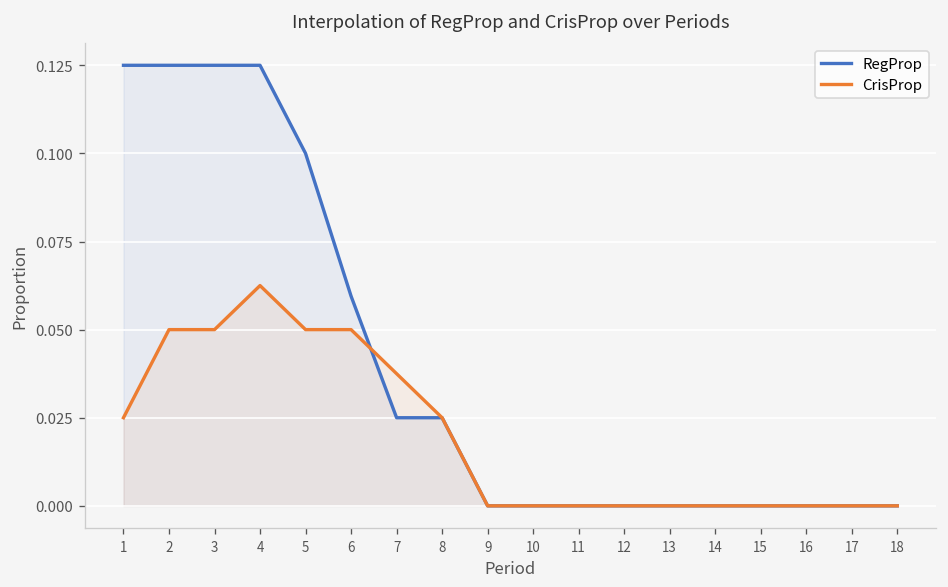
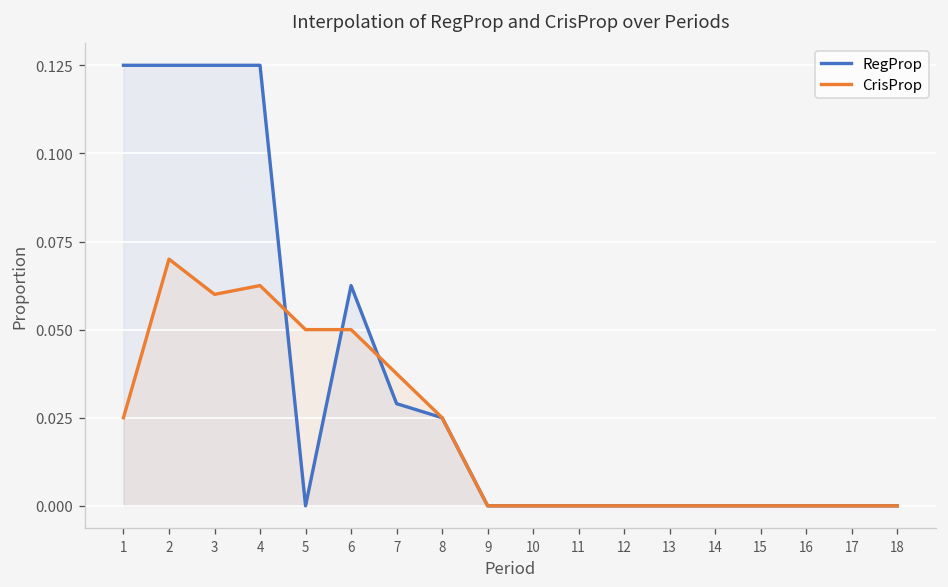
  {
    "RegProp": {
      "1": 0.125,
      "2": 0.125,
      "3": 0.125,
      "4": 0.125,
-     "5": 0.1,
-     "6": 0.060,
-     "7": 0.025
+     "5": 0.0,
+     "6": 0.063,
+     "7": 0.029
    },
    "CrisProp": {
      "1": 0.025,
-     "2": 0.05,
-     "3": 0.05,
+     "2": 0.07,
+     "3": 0.06,
      "4": 0.063,
      "5": 0.05,
      "6": 0.05,
      "7": 0.038
    }
  }
